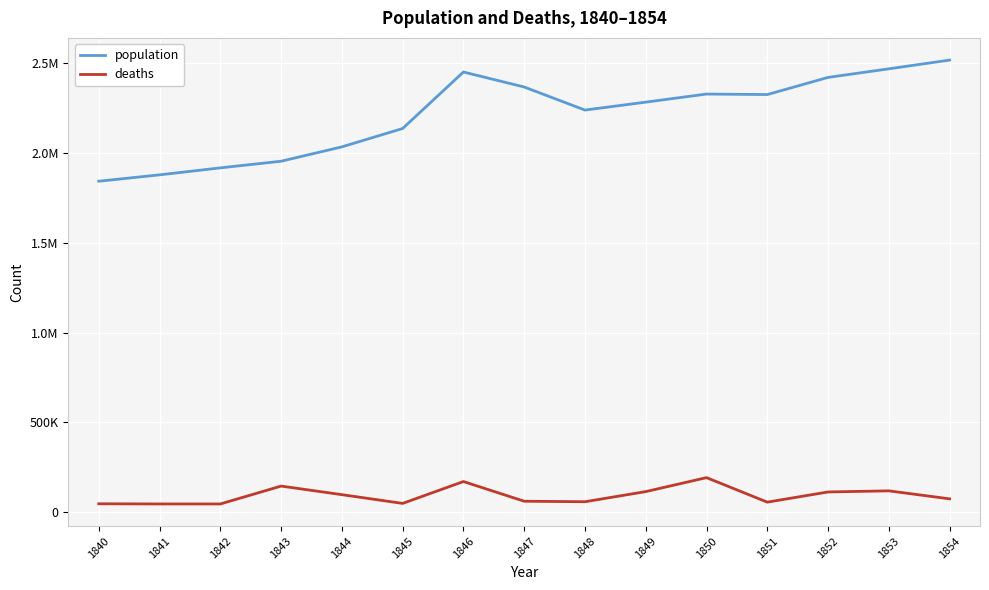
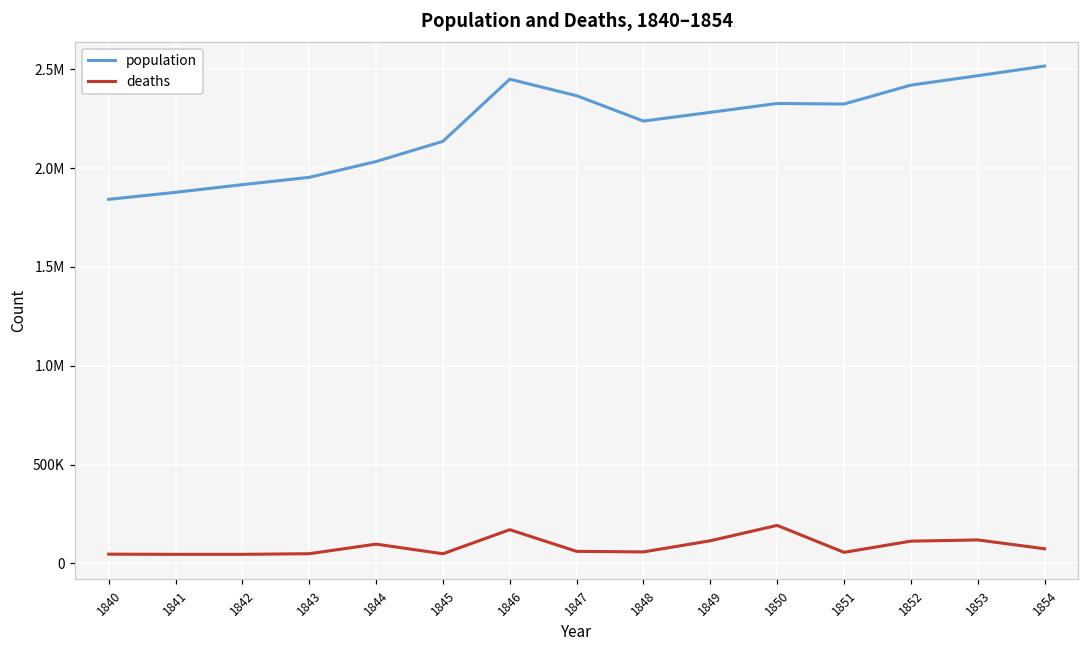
  {
    "population": {
      "1840": 1840000,
      "1841": 1880000,
      "1842": 1920000,
      "1843": 1950000,
      "1844": 2030000,
      "1845": 2140000,
      "1846": 2450000,
      "1847": 2370000,
      "1848": 2240000,
      "1849": 2280000,
      "1850": 2330000,
      "1851": 2330000,
      "1852": 2420000,
      "1853": 2470000,
      "1854": 2520000
    },
    "deaths": {
      "1840": 50000,
      "1841": 50000,
      "1842": 50000,
-     "1843": 140000,
+     "1843": 50000,
      "1844": 100000,
      "1845": 50000,
      "1846": 170000,
      "1847": 60000,
      "1848": 60000,
      "1849": 110000,
      "1850": 190000,
      "1851": 60000,
      "1852": 110000,
      "1853": 120000,
      "1854": 70000
    }
  }
